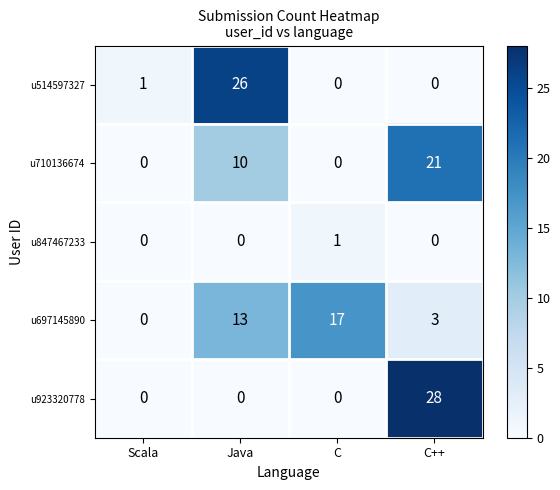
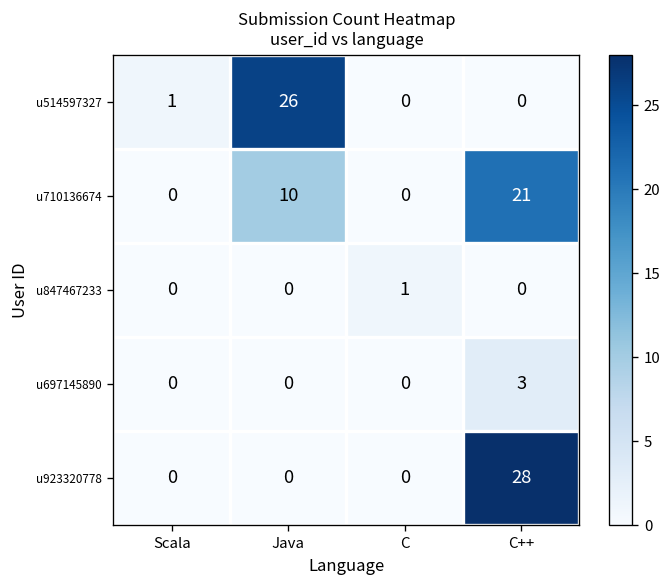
  {
    "u514597327": {
      "Scala": 1,
      "Java": 26,
      "C": 0,
      "C++": 0
    },
    "u710136674": {
      "Scala": 0,
      "Java": 10,
      "C": 0,
      "C++": 21
    },
    "u847467233": {
      "Scala": 0,
      "Java": 0,
      "C": 1,
      "C++": 0
    },
    "u697145890": {
      "Scala": 0,
-     "Java": 13,
-     "C": 17,
+     "Java": 0,
+     "C": 0,
      "C++": 3
    },
    "u923320778": {
      "Scala": 0,
      "Java": 0,
      "C": 0,
      "C++": 28
    }
  }
